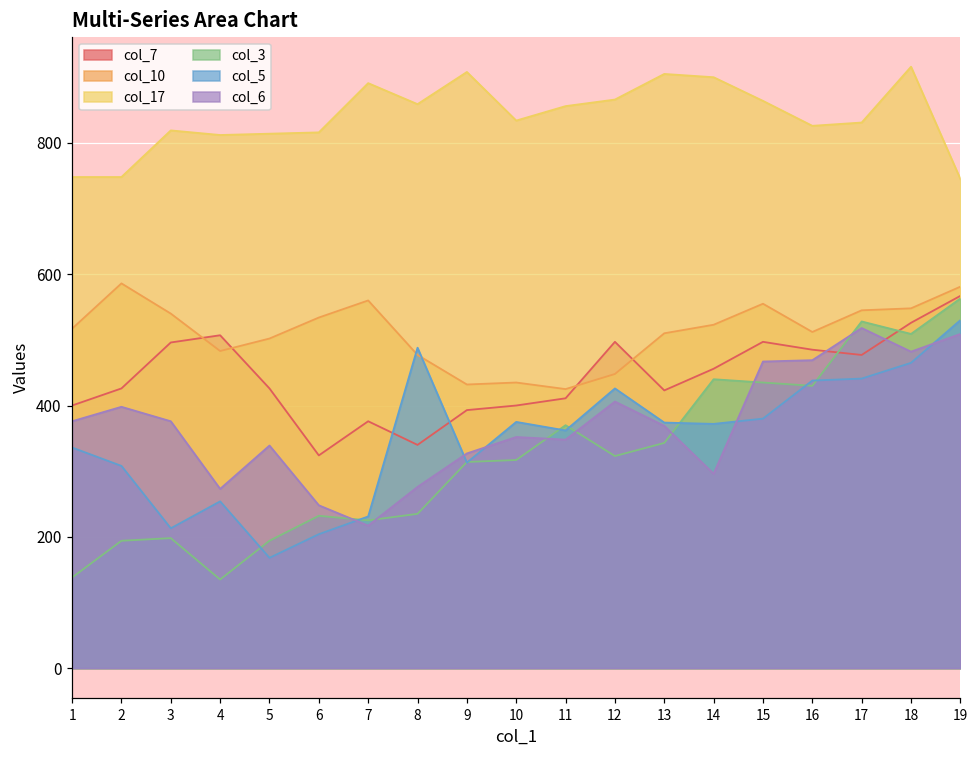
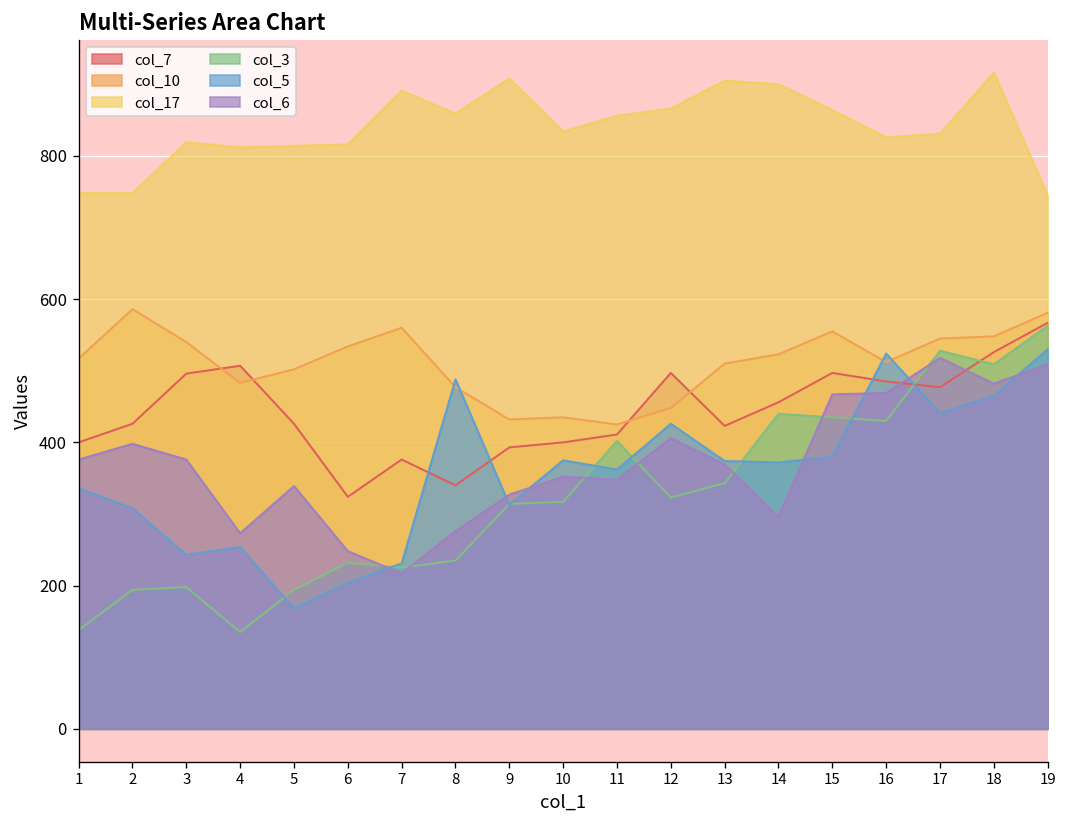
  {
    "col_7": {
      "1": 400,
      "2": 430,
      "3": 500,
      "4": 510,
      "5": 430,
      "6": 320,
      "7": 380,
      "8": 340,
      "9": 390,
      "10": 400,
      "11": 410,
      "12": 500,
      "13": 420,
      "14": 460,
      "15": 500,
      "16": 490,
      "17": 480,
      "18": 530
    },
    "col_3": {
      "1": 140,
      "2": 190,
      "3": 200,
      "4": 140,
      "5": 190,
      "6": 230,
      "7": 230,
      "8": 240,
      "10": 320,
-     "11": 370,
+     "11": 400,
      "12": 320,
      "13": 340,
      "14": 440,
      "15": 440,
      "16": 430,
      "17": 530,
      "18": 510
    },
    "col_5": {
      "1": 340,
      "2": 310,
-     "3": 210,
+     "3": 240,
      "4": 250,
      "5": 170,
      "6": 200,
      "7": 230,
      "8": 490,
      "10": 380,
      "11": 360,
      "12": 430,
      "13": 370,
      "14": 370,
      "15": 380,
-     "16": 440,
+     "16": 520,
      "17": 440,
      "18": 470,
      "19": 530
    },
    "col_6": {
      "1": 380,
      "2": 400,
      "3": 380,
      "4": 270,
      "5": 340,
      "6": 250,
      "7": 220,
      "8": 280,
      "9": 330,
      "10": 350,
      "11": 350,
      "12": 410,
      "13": 370,
      "14": 300,
      "15": 470,
      "16": 470,
      "17": 520,
      "18": 480,
      "19": 510
    }
  }
